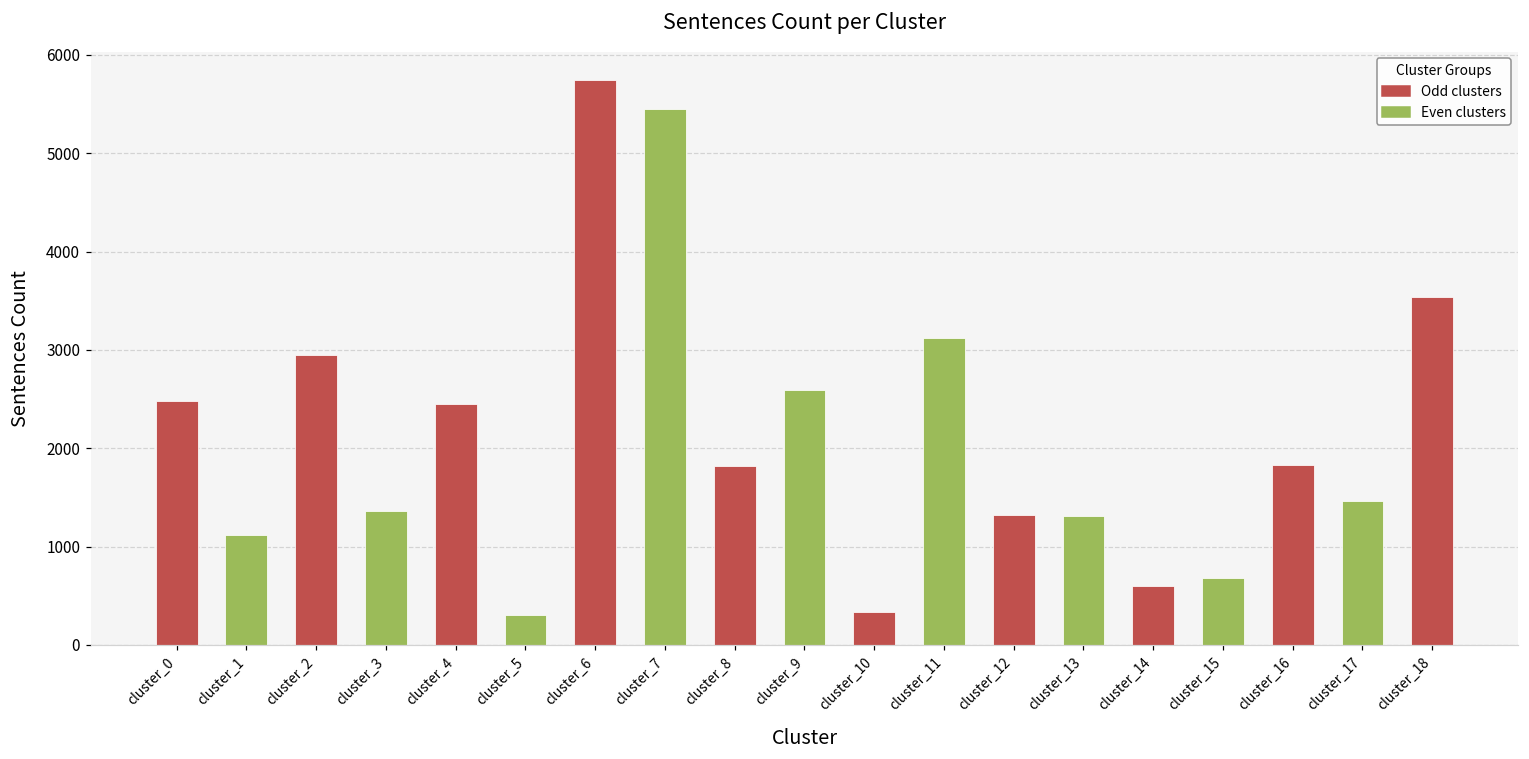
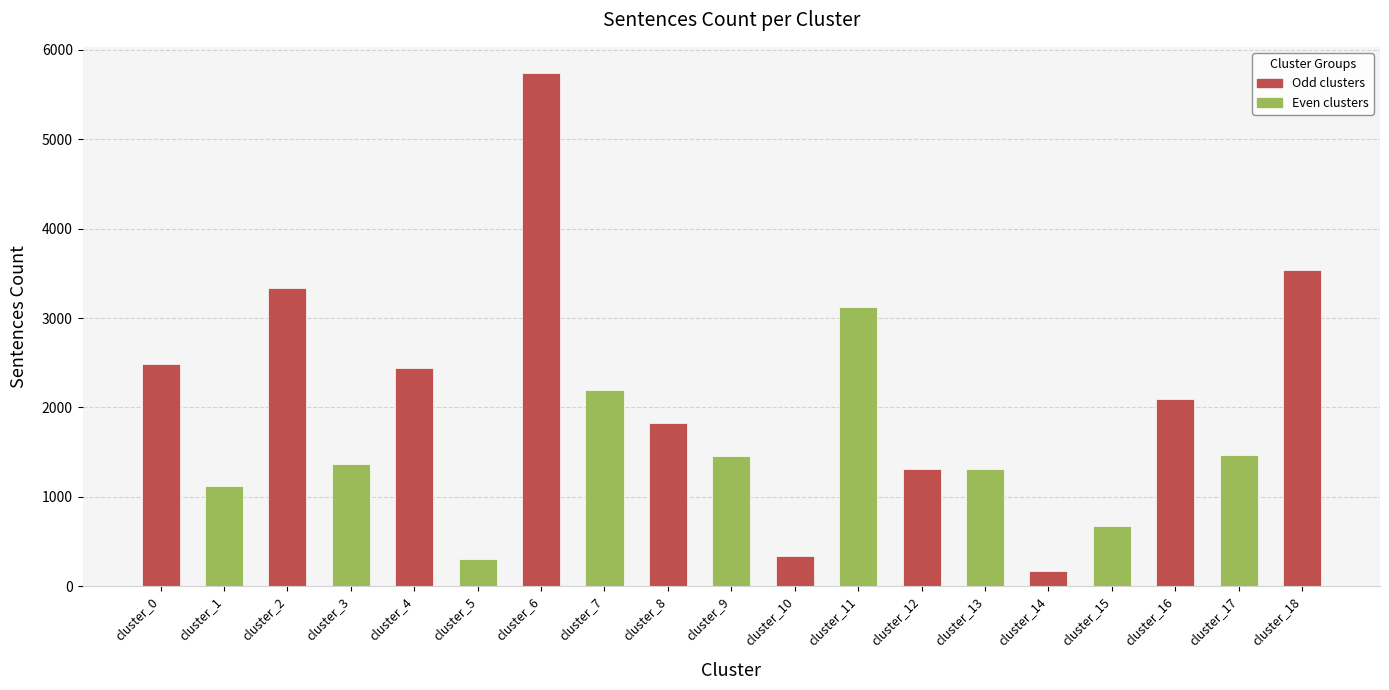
  {
    "cluster_0": 2500,
    "cluster_1": 1100,
-   "cluster_2": 2900,
+   "cluster_2": 3300,
    "cluster_3": 1400,
    "cluster_4": 2400,
    "cluster_5": 300,
    "cluster_6": 5700,
-   "cluster_7": 5500,
+   "cluster_7": 2200,
    "cluster_8": 1800,
-   "cluster_9": 2600,
+   "cluster_9": 1500,
    "cluster_10": 300,
    "cluster_11": 3100,
    "cluster_12": 1300,
    "cluster_13": 1300,
-   "cluster_14": 600,
+   "cluster_14": 200,
    "cluster_15": 700,
-   "cluster_16": 1800,
+   "cluster_16": 2100,
    "cluster_17": 1500,
    "cluster_18": 3500
  }
